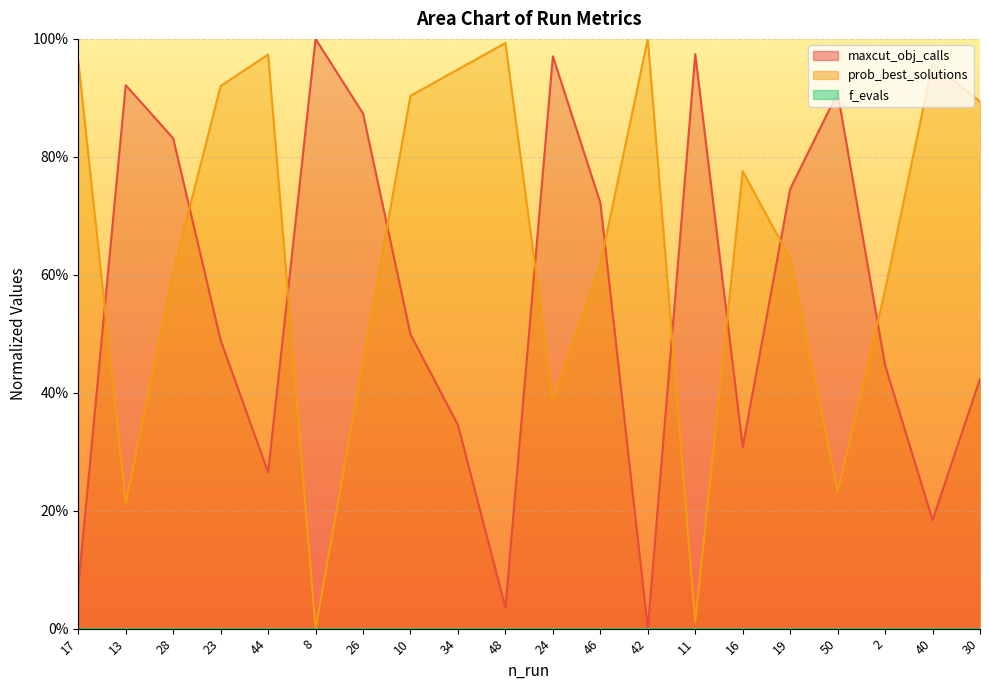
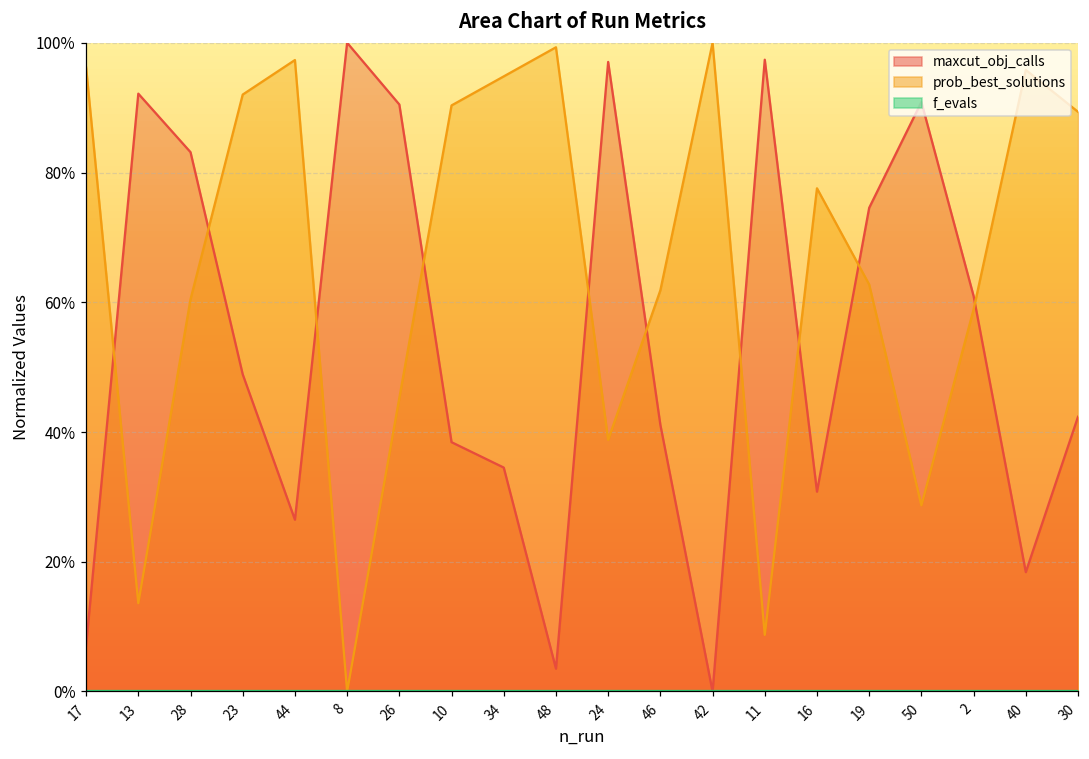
  {
    "maxcut_obj_calls": {
      "17": "7%",
      "13": "92%",
      "28": "83%",
      "23": "49%",
      "44": "26%",
      "8": "100%",
-     "26": "87%",
-     "10": "50%",
+     "26": "90%",
+     "10": "38%",
      "34": "35%",
      "48": "4%",
      "24": "97%",
-     "46": "72%",
+     "46": "41%",
      "11": "97%",
      "16": "31%",
      "19": "75%",
-     "2": "45%",
+     "2": "61%",
      "40": "18%",
      "30": "42%"
    },
    "prob_best_solutions": {
      "17": "96%",
-     "13": "21%",
+     "13": "14%",
      "28": "60%",
      "23": "92%",
      "44": "97%",
      "26": "45%",
      "10": "90%",
      "34": "95%",
      "48": "99%",
      "24": "39%",
      "46": "62%",
      "42": "100%",
-     "11": "1%",
+     "11": "9%",
      "16": "78%",
      "19": "63%",
-     "50": "23%",
-     "2": "57%",
+     "50": "29%",
+     "2": "59%",
      "30": "89%"
    },
    "f_evals": {
      "17": "0%",
      "13": "0%",
      "28": "0%",
      "23": "0%",
      "44": "0%",
      "26": "0%",
      "10": "0%",
      "34": "0%",
      "48": "0%",
      "24": "0%",
      "46": "0%",
      "11": "0%",
      "16": "0%",
      "19": "0%",
      "50": "0%",
      "2": "0%",
      "40": "0%",
      "30": "0%"
    }
  }
